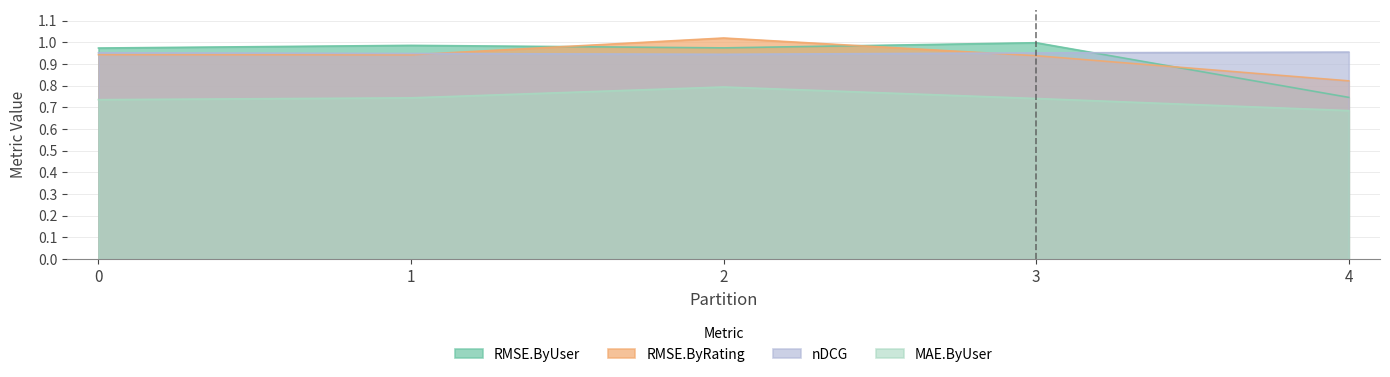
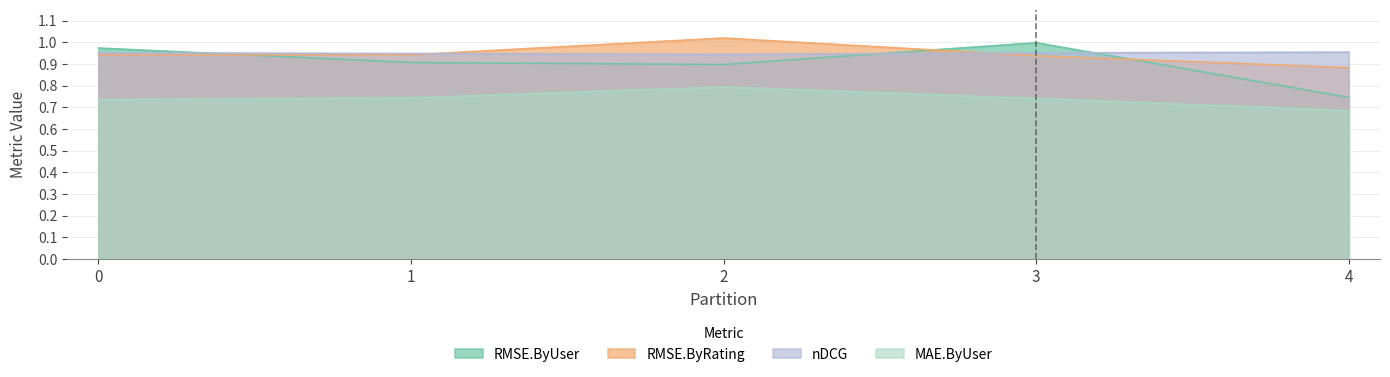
  {
    "RMSE.ByUser": {
      "0": 0.97,
-     "1": 0.99,
-     "2": 0.97,
+     "1": 0.91,
+     "2": 0.90,
      "3": 1.00,
      "4": 0.75
    },
    "RMSE.ByRating": {
      "2": 1.02,
      "3": 0.94,
-     "4": 0.82
+     "4": 0.88
    }
  }
